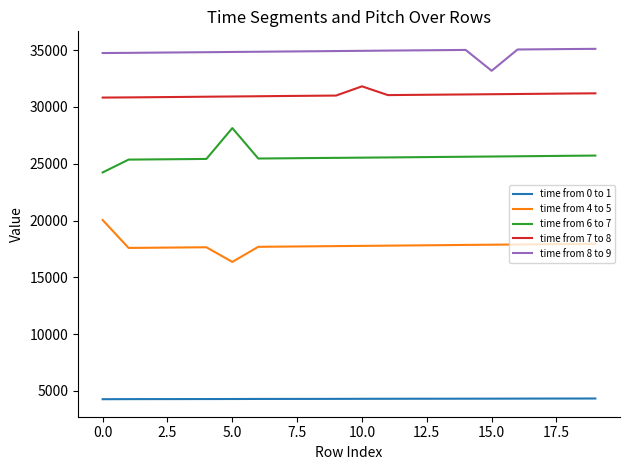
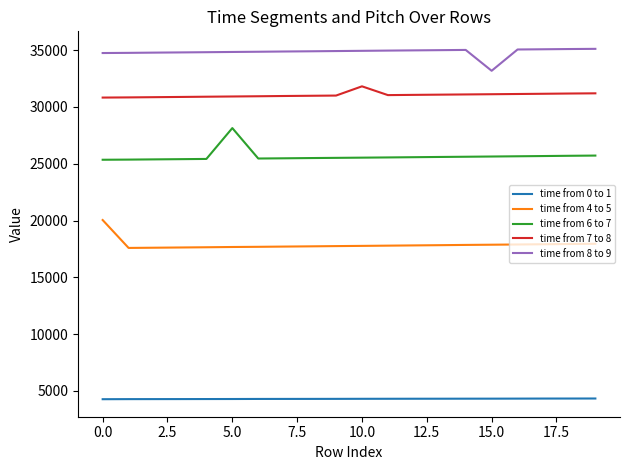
  {
    "time from 0 to 1": {
      "0.0": 4300,
      "5.0": 4300,
      "10.0": 4300,
      "15.0": 4300
    },
    "time from 4 to 5": {
      "0.0": 20000,
-     "5.0": 16400,
+     "5.0": 17700,
      "10.0": 17800,
      "15.0": 17900
    },
    "time from 6 to 7": {
-     "0.0": 24200,
+     "0.0": 25400,
      "5.0": 28100,
      "10.0": 25500,
      "15.0": 25600
    },
    "time from 7 to 8": {
      "0.0": 30800,
      "5.0": 30900,
      "10.0": 31800,
      "15.0": 31100
    },
    "time from 8 to 9": {
      "0.0": 34800,
      "5.0": 34800,
      "10.0": 34900,
      "15.0": 33200
    }
  }
